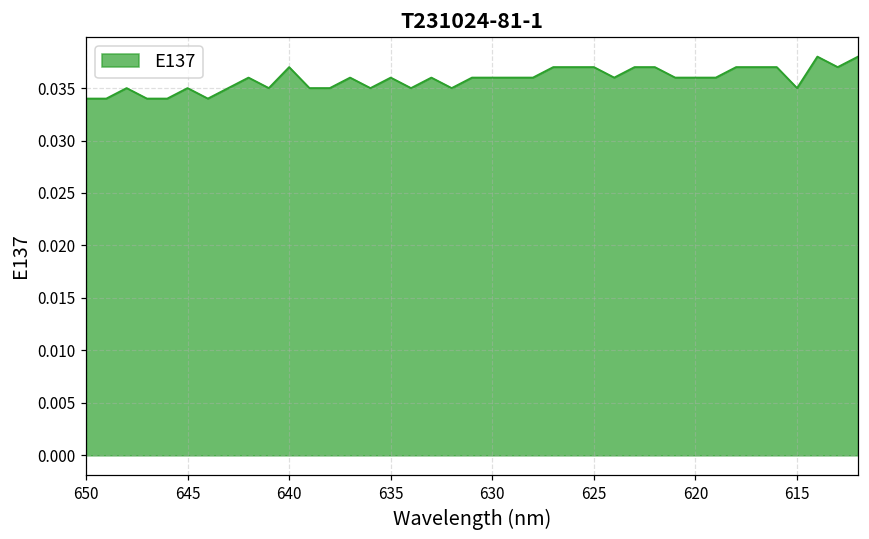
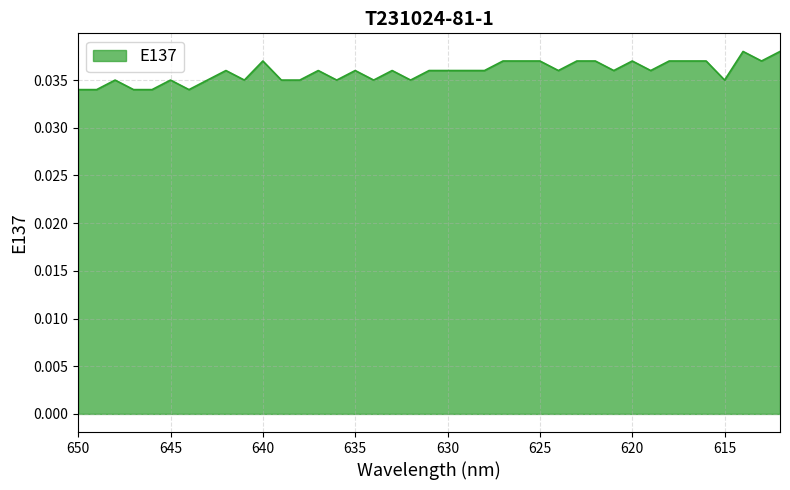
  {
    "650": 0.034,
    "645": 0.035,
    "640": 0.037,
    "635": 0.036,
    "630": 0.036,
    "625": 0.037,
-   "620": 0.036,
+   "620": 0.037,
    "615": 0.035
  }
